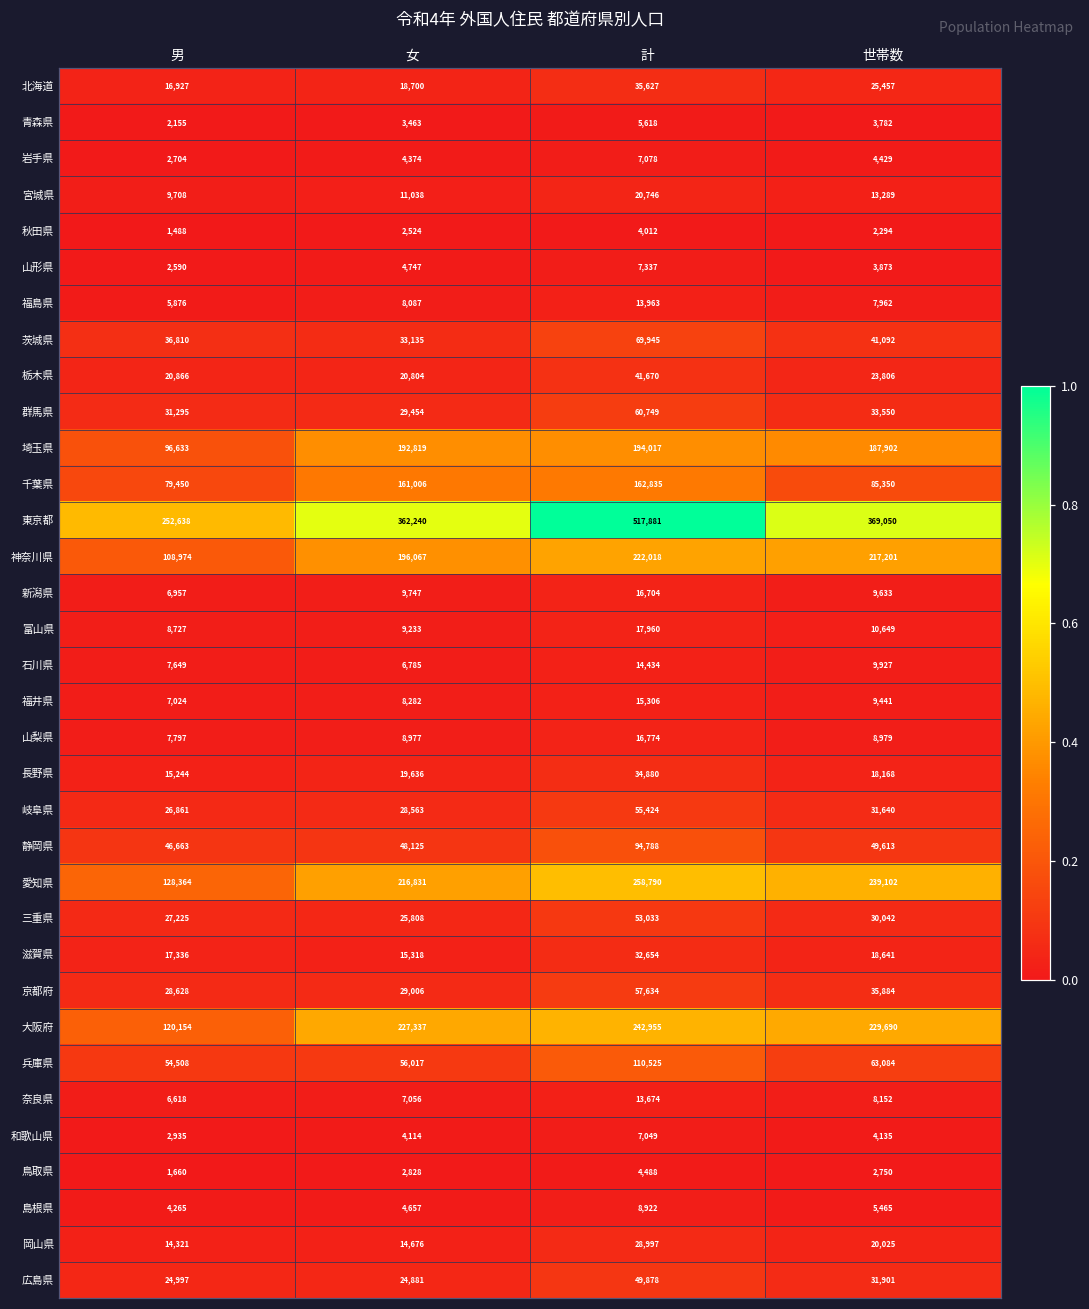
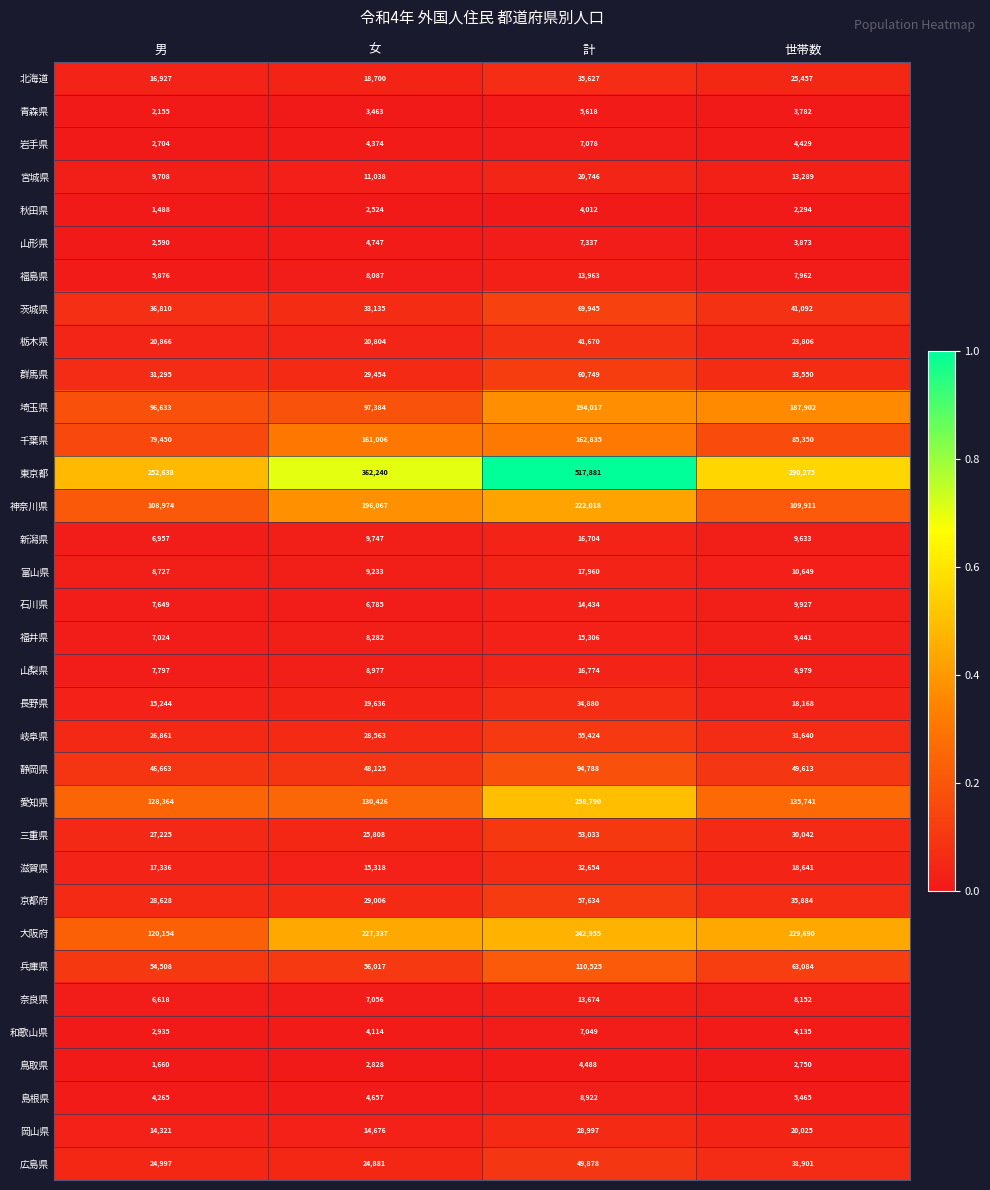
  {
    "北海道": {
      "男": "16,927",
      "女": "18,700",
      "計": "35,627",
      "世帯数": "25,457"
    },
    "青森県": {
      "男": "2,155",
      "女": "3,463",
      "計": "5,618",
      "世帯数": "3,782"
    },
    "岩手県": {
      "男": "2,704",
      "女": "4,374",
      "計": "7,078",
      "世帯数": "4,429"
    },
    "宮城県": {
      "男": "9,708",
      "女": "11,038",
      "計": "20,746",
      "世帯数": "13,289"
    },
    "秋田県": {
      "男": "1,488",
      "女": "2,524",
      "計": "4,012",
      "世帯数": "2,294"
    },
    "山形県": {
      "男": "2,590",
      "女": "4,747",
      "計": "7,337",
      "世帯数": "3,873"
    },
    "福島県": {
      "男": "5,876",
      "女": "8,087",
      "計": "13,963",
      "世帯数": "7,962"
    },
    "茨城県": {
      "男": "36,810",
      "女": "33,135",
      "計": "69,945",
      "世帯数": "41,092"
    },
    "栃木県": {
      "男": "20,866",
      "女": "20,804",
      "計": "41,670",
      "世帯数": "23,806"
    },
    "群馬県": {
      "男": "31,295",
      "女": "29,454",
      "計": "60,749",
      "世帯数": "33,550"
    },
    "埼玉県": {
      "男": "96,633",
-     "女": "192,819",
+     "女": "97,384",
      "計": "194,017",
      "世帯数": "187,902"
    },
    "千葉県": {
      "男": "79,450",
      "女": "161,006",
      "計": "162,835",
      "世帯数": "85,350"
    },
    "東京都": {
      "男": "252,638",
      "女": "362,240",
      "計": "517,881",
-     "世帯数": "369,050"
+     "世帯数": "290,275"
    },
    "神奈川県": {
      "男": "108,974",
      "女": "196,067",
      "計": "222,018",
-     "世帯数": "217,201"
+     "世帯数": "109,911"
    },
    "新潟県": {
      "男": "6,957",
      "女": "9,747",
      "計": "16,704",
      "世帯数": "9,633"
    },
    "富山県": {
      "男": "8,727",
      "女": "9,233",
      "計": "17,960",
      "世帯数": "10,649"
    },
    "石川県": {
      "男": "7,649",
      "女": "6,785",
      "計": "14,434",
      "世帯数": "9,927"
    },
    "福井県": {
      "男": "7,024",
      "女": "8,282",
      "計": "15,306",
      "世帯数": "9,441"
    },
    "山梨県": {
      "男": "7,797",
      "女": "8,977",
      "計": "16,774",
      "世帯数": "8,979"
    },
    "長野県": {
      "男": "15,244",
      "女": "19,636",
      "計": "34,880",
      "世帯数": "18,168"
    },
    "岐阜県": {
      "男": "26,861",
      "女": "28,563",
      "計": "55,424",
      "世帯数": "31,640"
    },
    "静岡県": {
      "男": "46,663",
      "女": "48,125",
      "計": "94,788",
      "世帯数": "49,613"
    },
    "愛知県": {
      "男": "128,364",
-     "女": "216,831",
+     "女": "130,426",
      "計": "258,790",
-     "世帯数": "239,102"
+     "世帯数": "135,741"
    },
    "三重県": {
      "男": "27,225",
      "女": "25,808",
      "計": "53,033",
      "世帯数": "30,042"
    },
    "滋賀県": {
      "男": "17,336",
      "女": "15,318",
      "計": "32,654",
      "世帯数": "18,641"
    },
    "京都府": {
      "男": "28,628",
      "女": "29,006",
      "計": "57,634",
      "世帯数": "35,884"
    },
    "大阪府": {
      "男": "120,154",
      "女": "227,337",
      "計": "242,955",
      "世帯数": "229,690"
    },
    "兵庫県": {
      "男": "54,508",
      "女": "56,017",
      "計": "110,525",
      "世帯数": "63,084"
    },
    "奈良県": {
      "男": "6,618",
      "女": "7,056",
      "計": "13,674",
      "世帯数": "8,152"
    },
    "和歌山県": {
      "男": "2,935",
      "女": "4,114",
      "計": "7,049",
      "世帯数": "4,135"
    },
    "鳥取県": {
      "男": "1,660",
      "女": "2,828",
      "計": "4,488",
      "世帯数": "2,750"
    },
    "島根県": {
      "男": "4,265",
      "女": "4,657",
      "計": "8,922",
      "世帯数": "5,465"
    },
    "岡山県": {
      "男": "14,321",
      "女": "14,676",
      "計": "28,997",
      "世帯数": "20,025"
    },
    "広島県": {
      "男": "24,997",
      "女": "24,881",
      "計": "49,878",
      "世帯数": "31,901"
    }
  }
